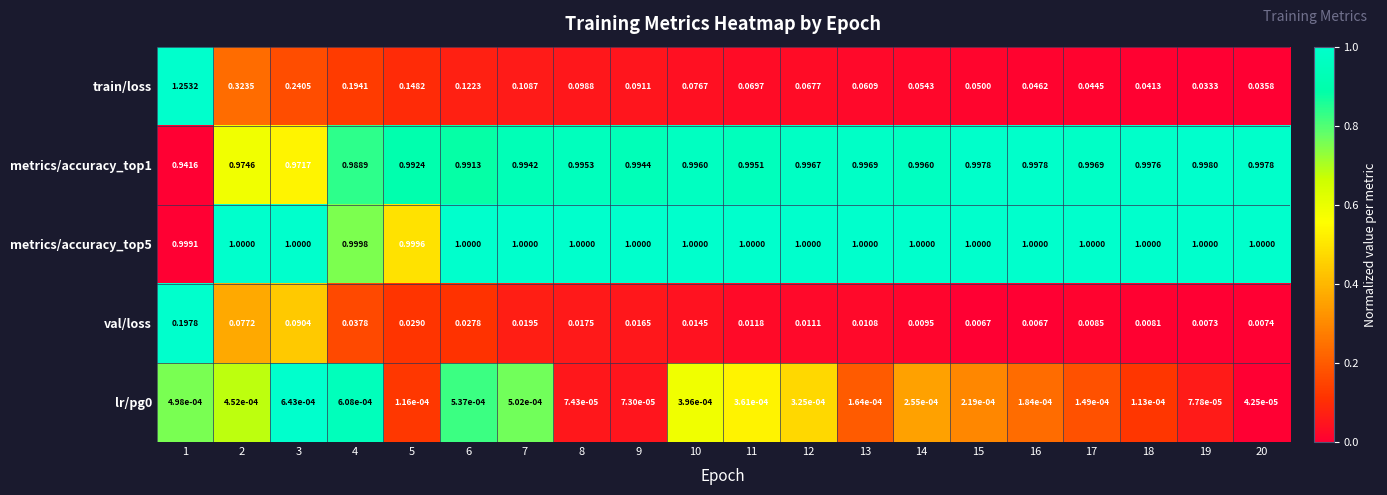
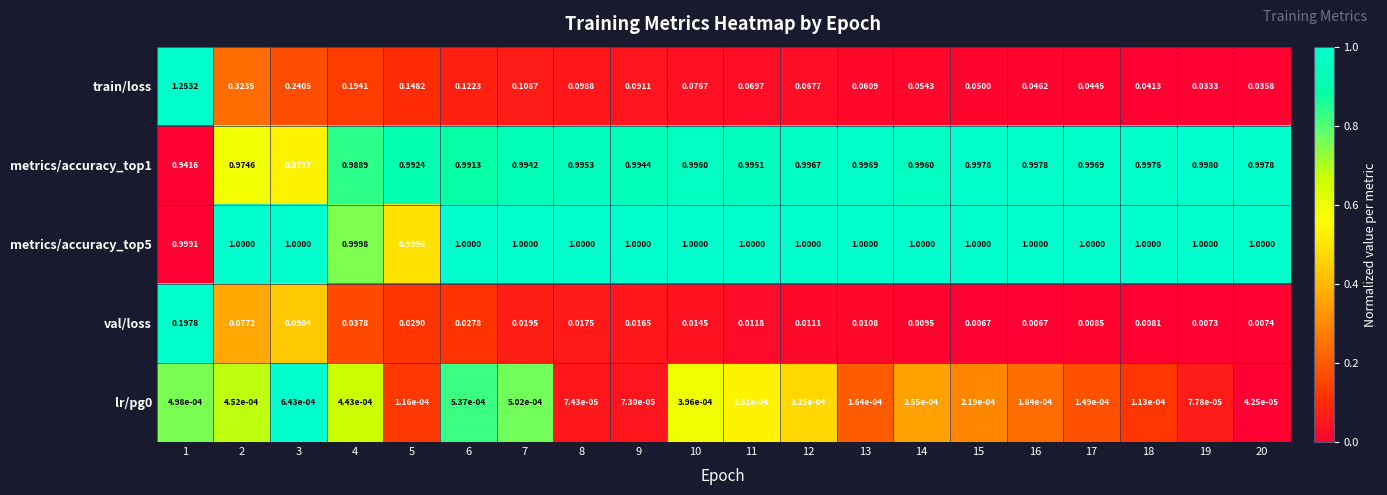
  {
    "train/loss": {
      "1": "1.2532",
      "2": "0.3235",
      "3": "0.2405",
      "4": "0.1941",
      "5": "0.1482",
      "6": "0.1223",
      "7": "0.1087",
      "8": "0.0988",
      "9": "0.0911",
      "10": "0.0767",
      "11": "0.0697",
      "12": "0.0677",
      "13": "0.0609",
      "14": "0.0543",
      "15": "0.0500",
      "16": "0.0462",
      "17": "0.0445",
      "18": "0.0413",
      "19": "0.0333",
      "20": "0.0358"
    },
    "metrics/accuracy_top1": {
      "1": "0.9416",
      "2": "0.9746",
      "3": "0.9717",
      "4": "0.9889",
      "5": "0.9924",
      "6": "0.9913",
      "7": "0.9942",
      "8": "0.9953",
      "9": "0.9944",
      "10": "0.9960",
      "11": "0.9951",
      "12": "0.9967",
      "13": "0.9969",
      "14": "0.9960",
      "15": "0.9978",
      "16": "0.9978",
      "17": "0.9969",
      "18": "0.9976",
      "19": "0.9980",
      "20": "0.9978"
    },
    "metrics/accuracy_top5": {
      "1": "0.9991",
      "2": "1.0000",
      "3": "1.0000",
      "4": "0.9998",
      "5": "0.9996",
      "6": "1.0000",
      "7": "1.0000",
      "8": "1.0000",
      "9": "1.0000",
      "10": "1.0000",
      "11": "1.0000",
      "12": "1.0000",
      "13": "1.0000",
      "14": "1.0000",
      "15": "1.0000",
      "16": "1.0000",
      "17": "1.0000",
      "18": "1.0000",
      "19": "1.0000",
      "20": "1.0000"
    },
    "val/loss": {
      "1": "0.1978",
      "2": "0.0772",
      "3": "0.0904",
      "4": "0.0378",
      "5": "0.0290",
      "6": "0.0278",
      "7": "0.0195",
      "8": "0.0175",
      "9": "0.0165",
      "10": "0.0145",
      "11": "0.0118",
      "12": "0.0111",
      "13": "0.0108",
      "14": "0.0095",
      "15": "0.0067",
      "16": "0.0067",
      "17": "0.0085",
      "18": "0.0081",
      "19": "0.0073",
      "20": "0.0074"
    },
    "lr/pg0": {
      "1": "4.98e-04",
      "2": "4.52e-04",
      "3": "6.43e-04",
-     "4": "6.08e-04",
+     "4": "4.43e-04",
      "5": "1.16e-04",
      "6": "5.37e-04",
      "7": "5.02e-04",
      "8": "7.43e-05",
      "9": "7.30e-05",
      "10": "3.96e-04",
      "11": "3.61e-04",
      "12": "3.25e-04",
      "13": "1.64e-04",
      "14": "2.55e-04",
      "15": "2.19e-04",
      "16": "1.84e-04",
      "17": "1.49e-04",
      "18": "1.13e-04",
      "19": "7.78e-05",
      "20": "4.25e-05"
    }
  }
